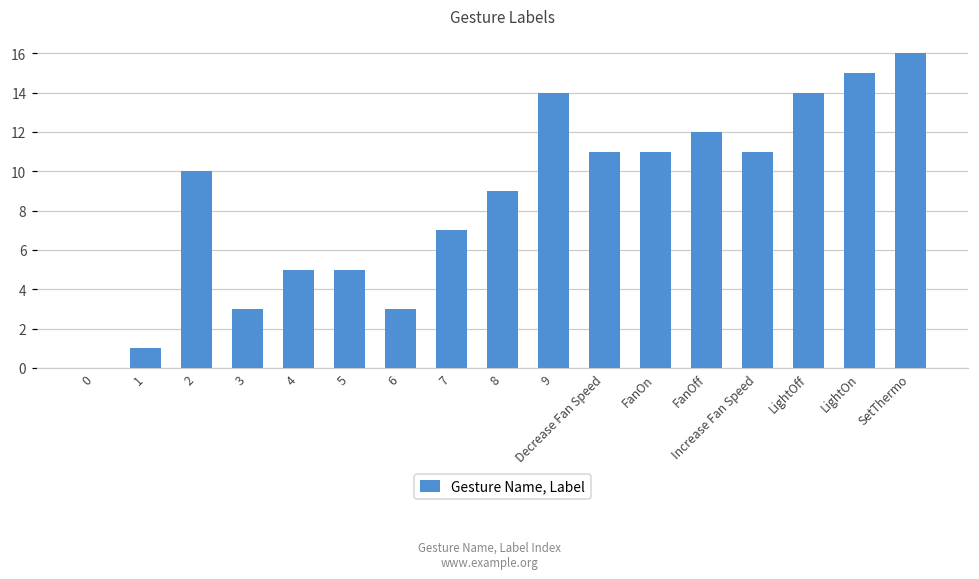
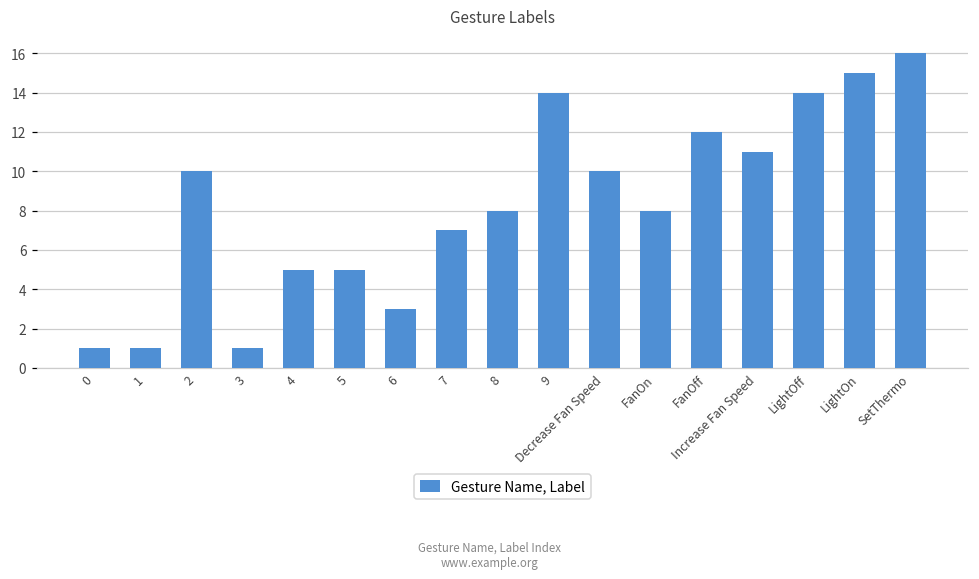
  {
-   "0": 0,
+   "0": 1,
    "1": 1,
    "2": 10,
-   "3": 3,
+   "3": 1,
    "4": 5,
    "5": 5,
    "6": 3,
    "7": 7,
-   "8": 9,
+   "8": 8,
    "9": 14,
-   "Decrease Fan Speed": 11,
-   "FanOn": 11,
+   "Decrease Fan Speed": 10,
+   "FanOn": 8,
    "FanOff": 12,
    "Increase Fan Speed": 11,
    "LightOff": 14,
    "LightOn": 15,
    "SetThermo": 16
  }
